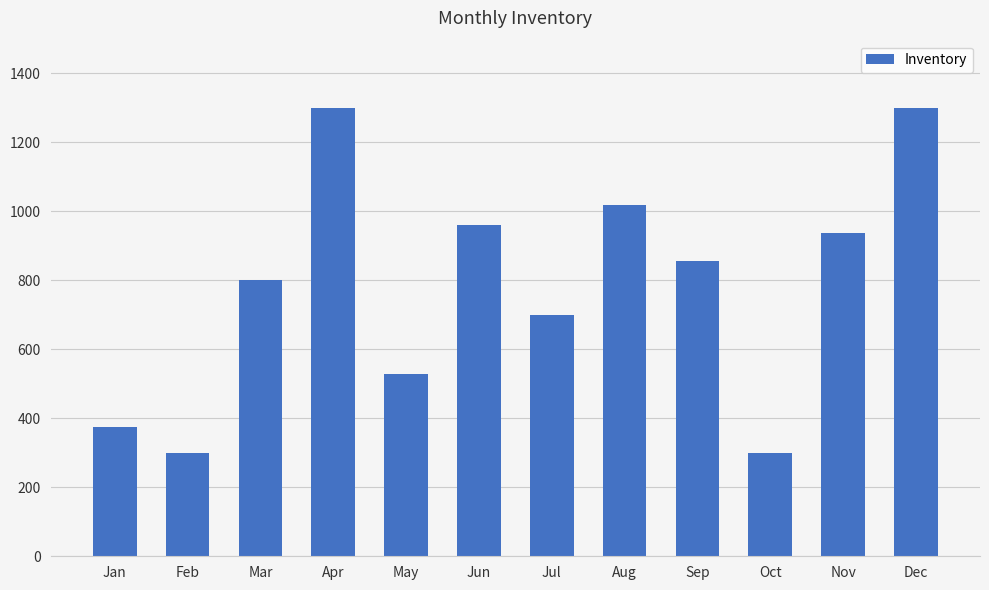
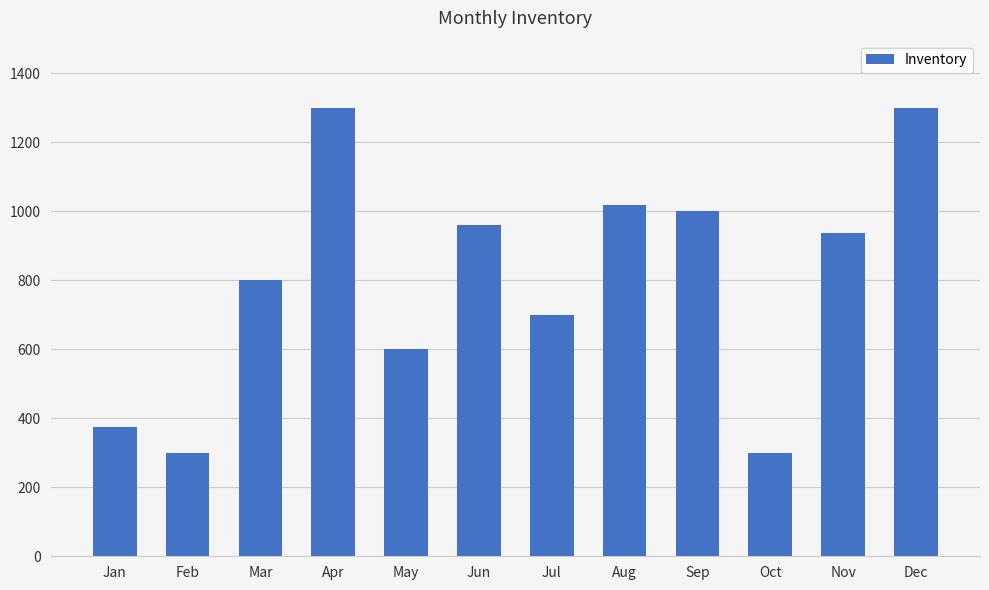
  {
    "Jan": 380,
    "Feb": 300,
    "Mar": 800,
    "Apr": 1300,
-   "May": 530,
+   "May": 600,
    "Jun": 960,
    "Jul": 700,
    "Aug": 1020,
-   "Sep": 860,
+   "Sep": 1000,
    "Oct": 300,
    "Nov": 940,
    "Dec": 1300
  }
